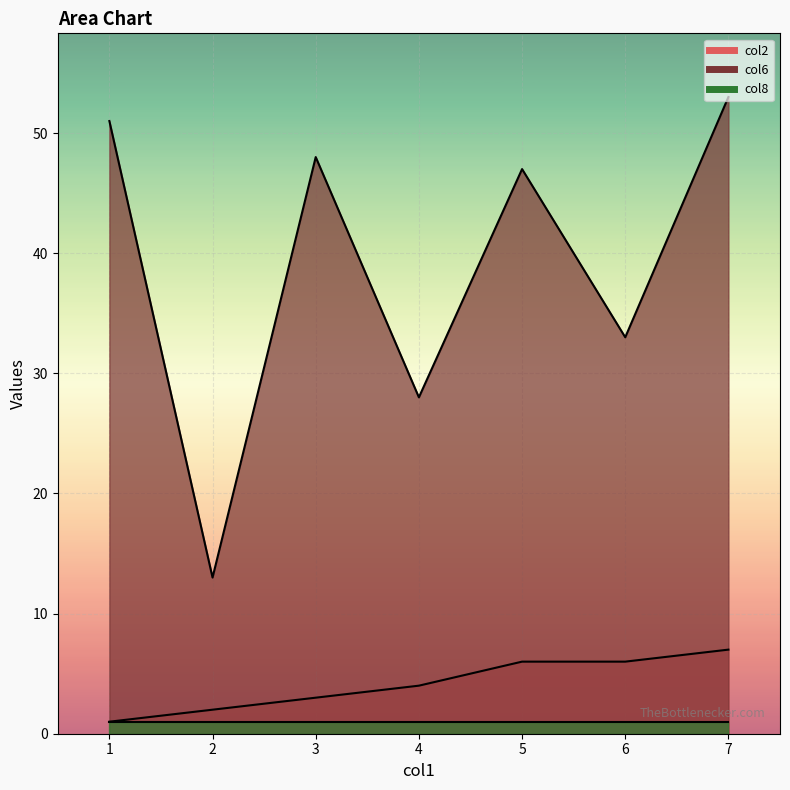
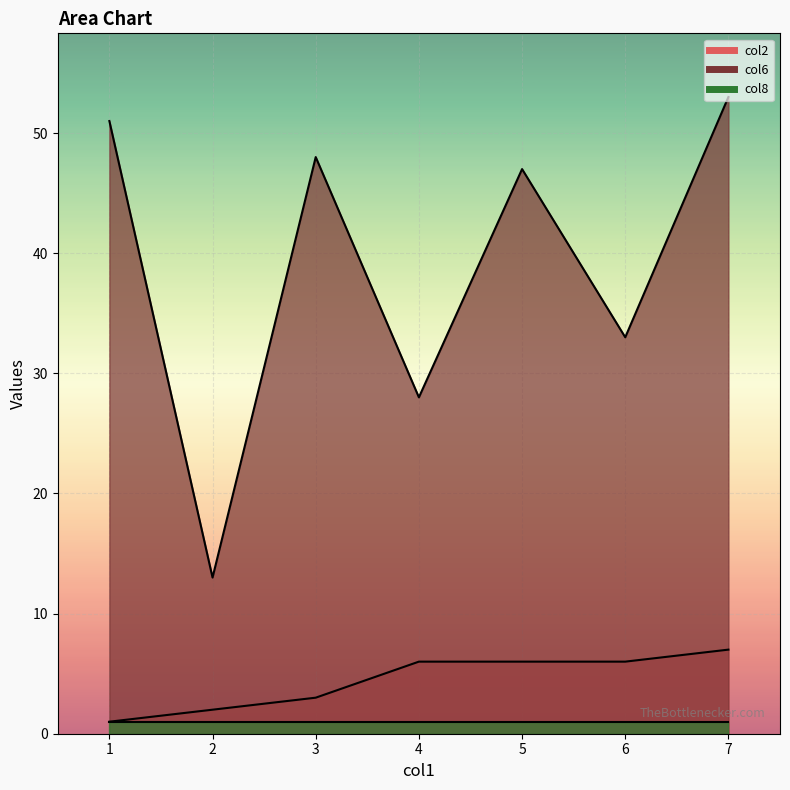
  {
    "col2": {
      "2": 2,
      "3": 3,
-     "4": 4,
+     "4": 6,
      "5": 6,
      "6": 6,
      "7": 7
    },
    "col6": {
      "1": 51,
      "2": 13,
      "3": 48,
      "4": 28,
      "5": 47,
      "6": 33
    },
    "col8": {
      "2": 1,
      "3": 1,
      "4": 1,
      "5": 1,
      "6": 1,
      "7": 1
    }
  }
